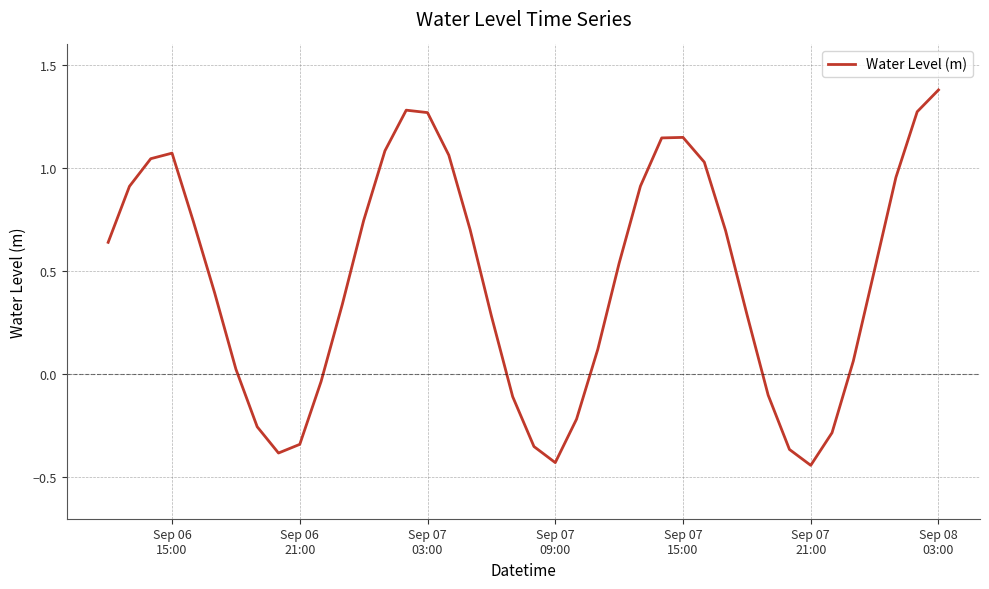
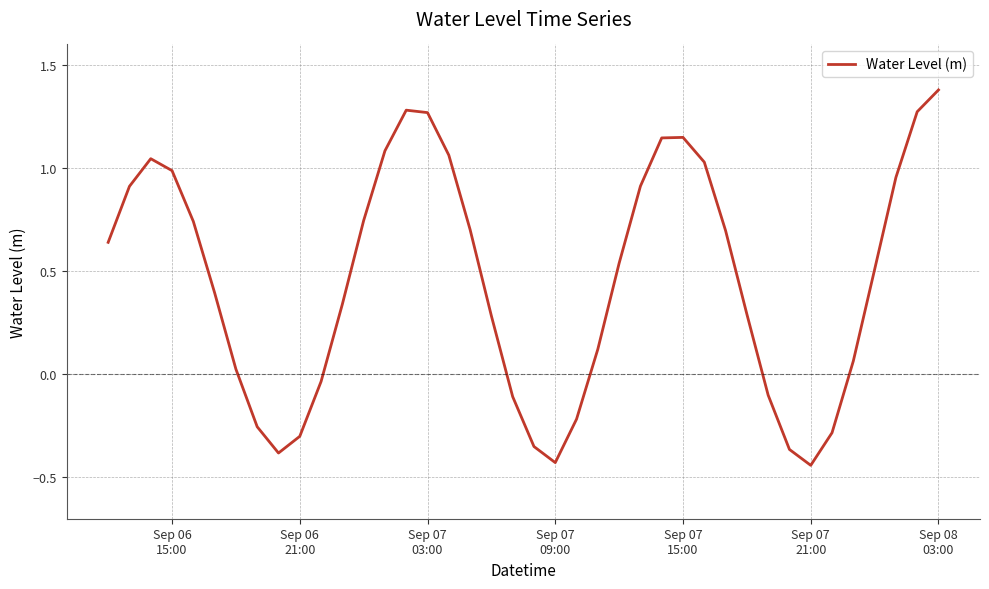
  {
-   "Sep 06 15:00": 1.07,
-   "Sep 06 21:00": -0.34,
+   "Sep 06 15:00": 0.99,
+   "Sep 06 21:00": -0.30,
    "Sep 07 03:00": 1.27,
    "Sep 07 09:00": -0.43,
    "Sep 07 15:00": 1.15,
    "Sep 07 21:00": -0.44,
    "Sep 08 03:00": 1.38
  }
